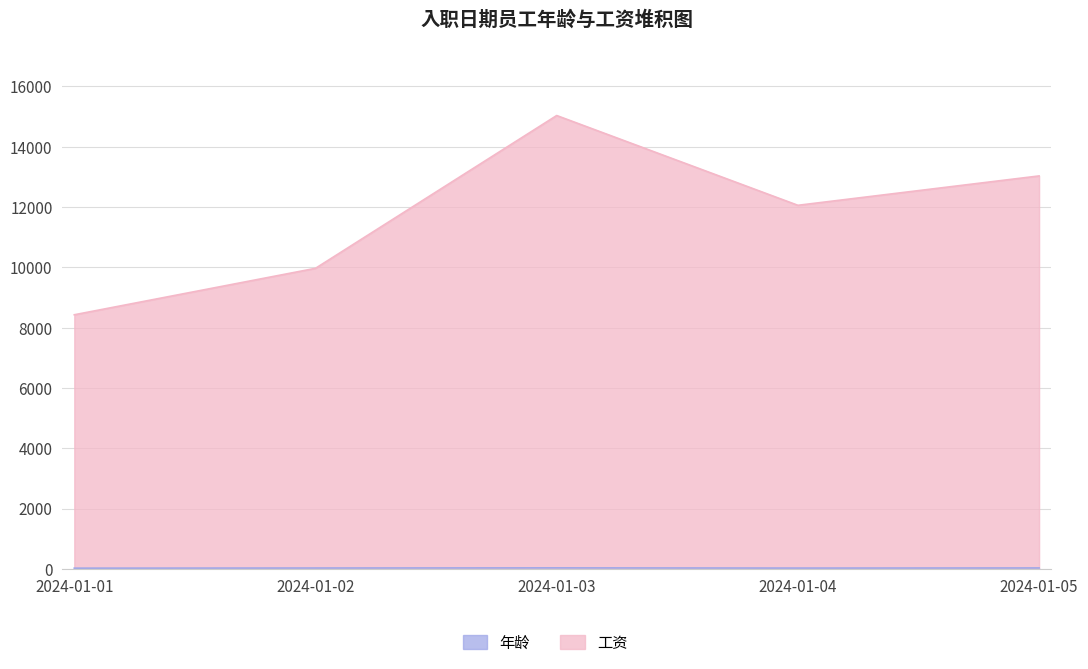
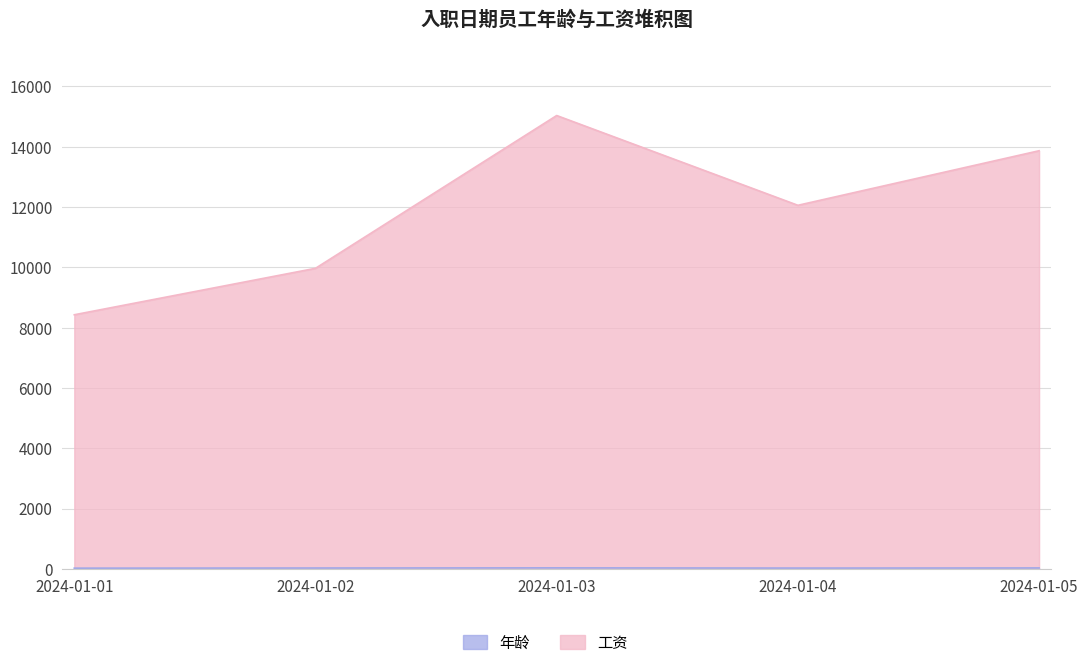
  {
    "年龄": {
      "2024-01-01": 0,
      "2024-01-02": 0,
      "2024-01-03": 0,
      "2024-01-04": 0,
      "2024-01-05": 0
    },
    "工资": {
      "2024-01-01": 8400,
      "2024-01-02": 9900,
      "2024-01-03": 15000,
      "2024-01-04": 12000,
-     "2024-01-05": 13000
+     "2024-01-05": 13800
    }
  }
